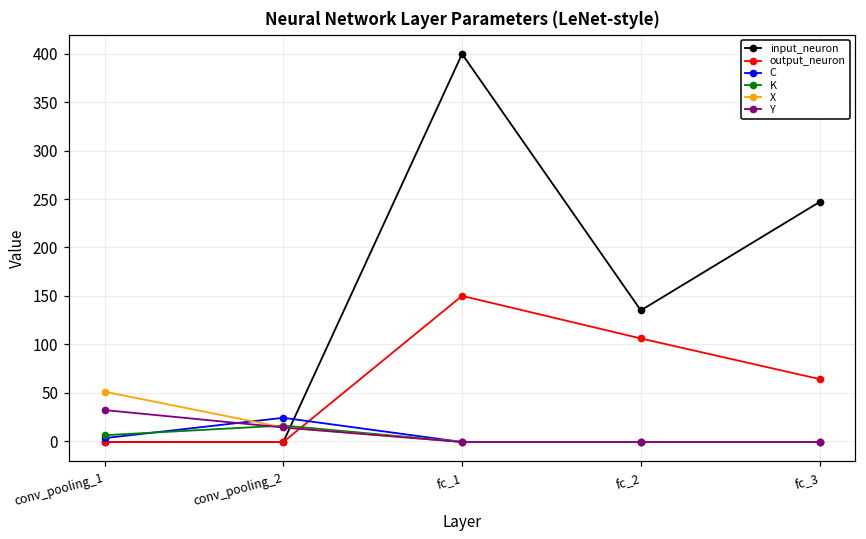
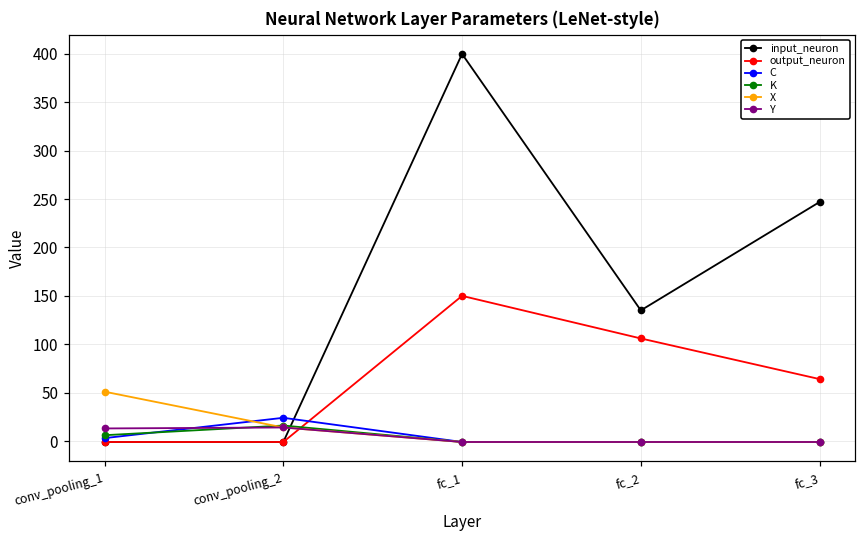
  {
    "input_neuron": {
      "fc_1": 400,
      "fc_2": 140,
      "fc_3": 250
    },
    "output_neuron": {
      "fc_1": 150,
      "fc_2": 110,
      "fc_3": 60
    },
    "C": {
      "conv_pooling_1": 0,
      "conv_pooling_2": 20
    },
    "K": {
      "conv_pooling_1": 10
    },
    "X": {
      "conv_pooling_1": 50
    },
    "Y": {
-     "conv_pooling_1": 30
+     "conv_pooling_1": 10
    }
  }
